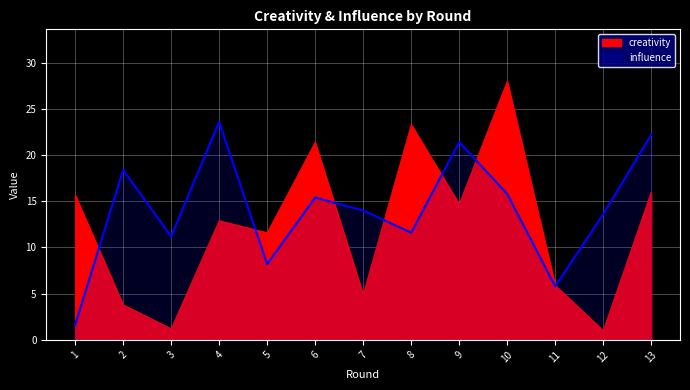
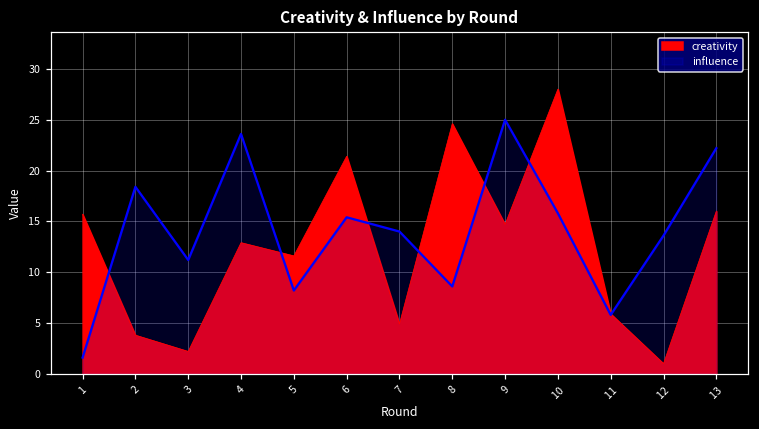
  {
    "creativity": {
      "1": 16,
      "2": 4,
-     "3": 1,
+     "3": 2,
      "4": 13,
      "5": 12,
      "6": 21,
      "7": 5,
-     "8": 23,
+     "8": 25,
      "9": 15,
      "10": 28,
      "12": 1,
      "13": 16
    },
    "influence": {
      "1": 2,
      "2": 18,
      "3": 11,
      "4": 24,
      "5": 8,
      "6": 15,
      "7": 14,
-     "8": 12,
-     "9": 21,
+     "8": 9,
+     "9": 25,
      "10": 16,
      "12": 14,
      "13": 22
    }
  }
